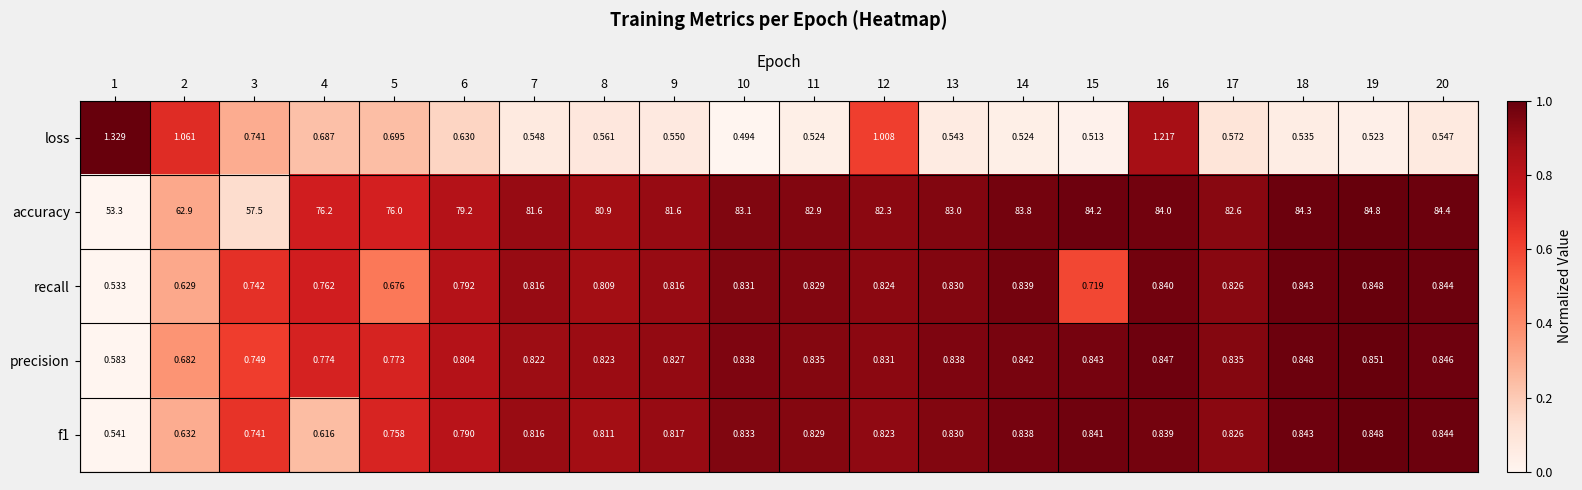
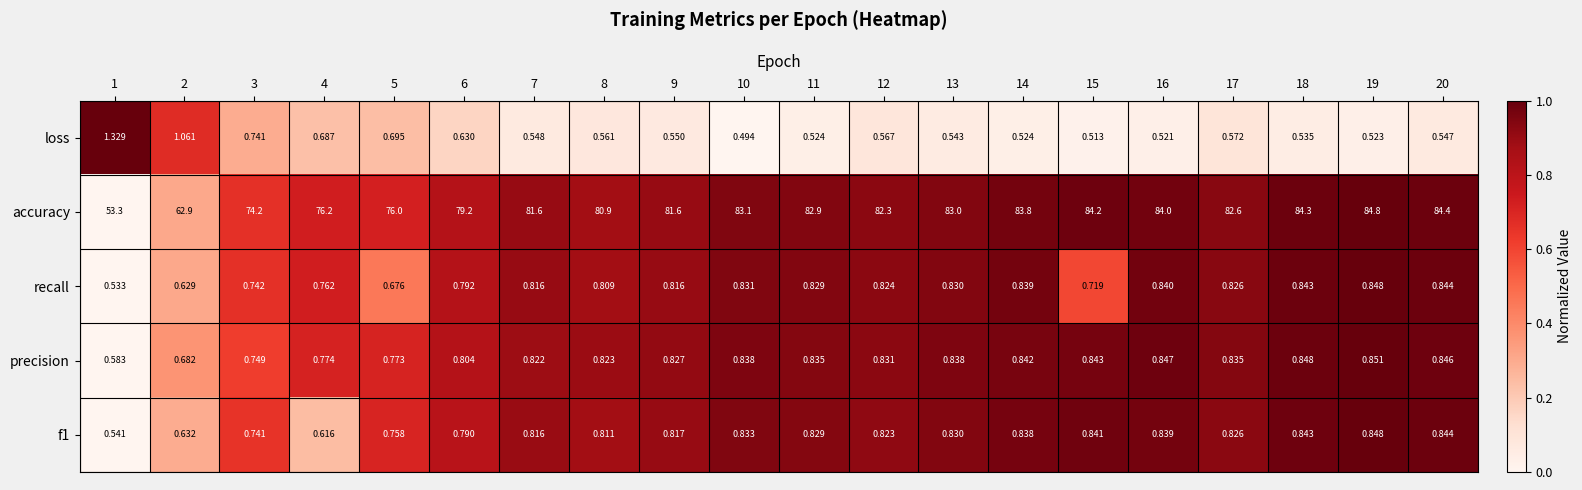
  {
    "loss": {
      "1": 1.329,
      "2": 1.061,
      "3": 0.741,
      "4": 0.687,
      "5": 0.695,
      "6": 0.630,
      "7": 0.548,
      "8": 0.561,
      "9": 0.550,
      "10": 0.494,
      "11": 0.524,
-     "12": 1.008,
+     "12": 0.567,
      "13": 0.543,
      "14": 0.524,
      "15": 0.513,
-     "16": 1.217,
+     "16": 0.521,
      "17": 0.572,
      "18": 0.535,
      "19": 0.523,
      "20": 0.547
    },
    "accuracy": {
      "1": 53.3,
      "2": 62.9,
-     "3": 57.5,
+     "3": 74.2,
      "4": 76.2,
      "5": 76.0,
      "6": 79.2,
      "7": 81.6,
      "8": 80.9,
      "9": 81.6,
      "10": 83.1,
      "11": 82.9,
      "12": 82.3,
      "13": 83.0,
      "14": 83.8,
      "15": 84.2,
      "16": 84.0,
      "17": 82.6,
      "18": 84.3,
      "19": 84.8,
      "20": 84.4
    },
    "recall": {
      "1": 0.533,
      "2": 0.629,
      "3": 0.742,
      "4": 0.762,
      "5": 0.676,
      "6": 0.792,
      "7": 0.816,
      "8": 0.809,
      "9": 0.816,
      "10": 0.831,
      "11": 0.829,
      "12": 0.824,
      "13": 0.830,
      "14": 0.839,
      "15": 0.719,
      "16": 0.840,
      "17": 0.826,
      "18": 0.843,
      "19": 0.848,
      "20": 0.844
    },
    "precision": {
      "1": 0.583,
      "2": 0.682,
      "3": 0.749,
      "4": 0.774,
      "5": 0.773,
      "6": 0.804,
      "7": 0.822,
      "8": 0.823,
      "9": 0.827,
      "10": 0.838,
      "11": 0.835,
      "12": 0.831,
      "13": 0.838,
      "14": 0.842,
      "15": 0.843,
      "16": 0.847,
      "17": 0.835,
      "18": 0.848,
      "19": 0.851,
      "20": 0.846
    },
    "f1": {
      "1": 0.541,
      "2": 0.632,
      "3": 0.741,
      "4": 0.616,
      "5": 0.758,
      "6": 0.790,
      "7": 0.816,
      "8": 0.811,
      "9": 0.817,
      "10": 0.833,
      "11": 0.829,
      "12": 0.823,
      "13": 0.830,
      "14": 0.838,
      "15": 0.841,
      "16": 0.839,
      "17": 0.826,
      "18": 0.843,
      "19": 0.848,
      "20": 0.844
    }
  }
